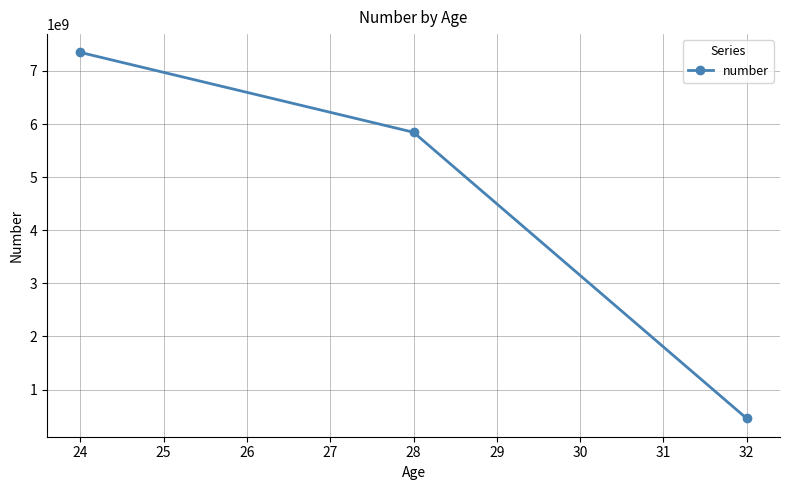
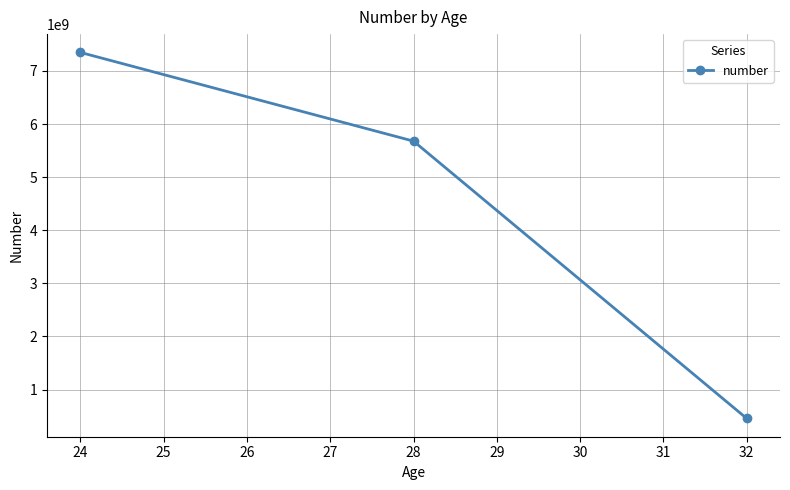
  {
    "24": 7300000000,
-   "28": 5800000000,
+   "28": 5700000000,
    "32": 500000000
  }
